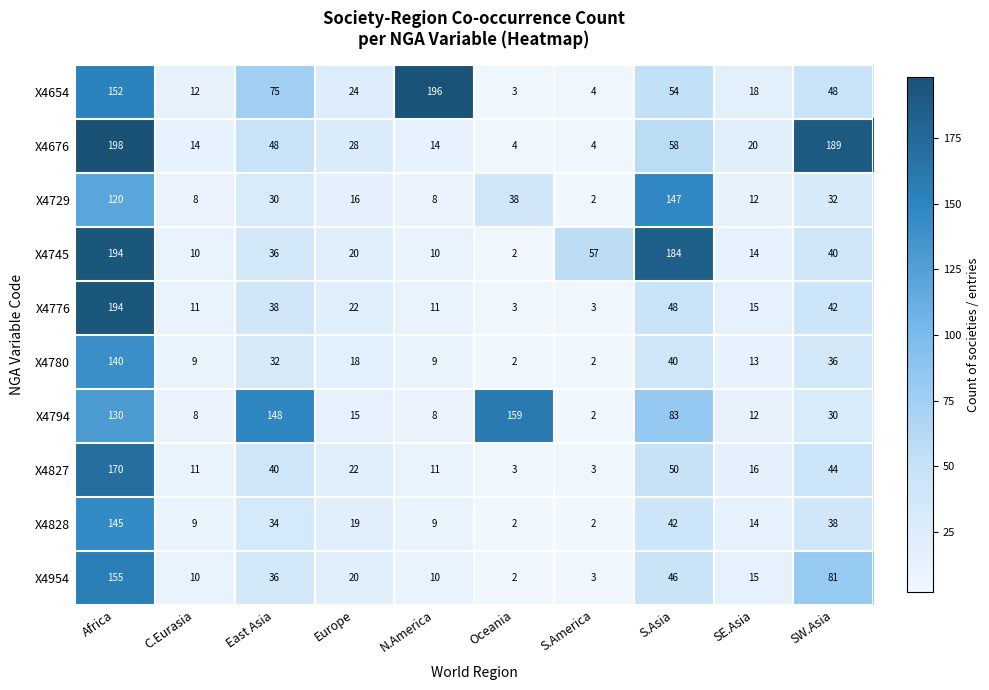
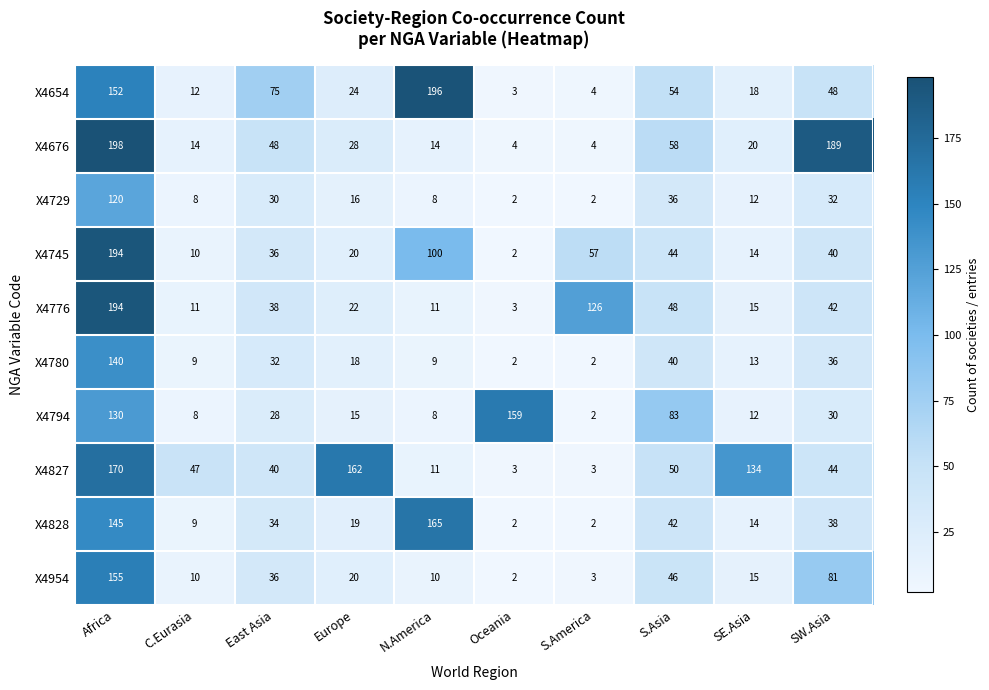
  {
    "X4654": {
      "Africa": 152,
      "C.Eurasia": 12,
      "East Asia": 75,
      "Europe": 24,
      "N.America": 196,
      "Oceania": 3,
      "S.America": 4,
      "S.Asia": 54,
      "SE.Asia": 18,
      "SW.Asia": 48
    },
    "X4676": {
      "Africa": 198,
      "C.Eurasia": 14,
      "East Asia": 48,
      "Europe": 28,
      "N.America": 14,
      "Oceania": 4,
      "S.America": 4,
      "S.Asia": 58,
      "SE.Asia": 20,
      "SW.Asia": 189
    },
    "X4729": {
      "Africa": 120,
      "C.Eurasia": 8,
      "East Asia": 30,
      "Europe": 16,
      "N.America": 8,
-     "Oceania": 38,
+     "Oceania": 2,
      "S.America": 2,
-     "S.Asia": 147,
+     "S.Asia": 36,
      "SE.Asia": 12,
      "SW.Asia": 32
    },
    "X4745": {
      "Africa": 194,
      "C.Eurasia": 10,
      "East Asia": 36,
      "Europe": 20,
-     "N.America": 10,
+     "N.America": 100,
      "Oceania": 2,
      "S.America": 57,
-     "S.Asia": 184,
+     "S.Asia": 44,
      "SE.Asia": 14,
      "SW.Asia": 40
    },
    "X4776": {
      "Africa": 194,
      "C.Eurasia": 11,
      "East Asia": 38,
      "Europe": 22,
      "N.America": 11,
      "Oceania": 3,
-     "S.America": 3,
+     "S.America": 126,
      "S.Asia": 48,
      "SE.Asia": 15,
      "SW.Asia": 42
    },
    "X4780": {
      "Africa": 140,
      "C.Eurasia": 9,
      "East Asia": 32,
      "Europe": 18,
      "N.America": 9,
      "Oceania": 2,
      "S.America": 2,
      "S.Asia": 40,
      "SE.Asia": 13,
      "SW.Asia": 36
    },
    "X4794": {
      "Africa": 130,
      "C.Eurasia": 8,
-     "East Asia": 148,
+     "East Asia": 28,
      "Europe": 15,
      "N.America": 8,
      "Oceania": 159,
      "S.America": 2,
      "S.Asia": 83,
      "SE.Asia": 12,
      "SW.Asia": 30
    },
    "X4827": {
      "Africa": 170,
-     "C.Eurasia": 11,
+     "C.Eurasia": 47,
      "East Asia": 40,
-     "Europe": 22,
+     "Europe": 162,
      "N.America": 11,
      "Oceania": 3,
      "S.America": 3,
      "S.Asia": 50,
-     "SE.Asia": 16,
+     "SE.Asia": 134,
      "SW.Asia": 44
    },
    "X4828": {
      "Africa": 145,
      "C.Eurasia": 9,
      "East Asia": 34,
      "Europe": 19,
-     "N.America": 9,
+     "N.America": 165,
      "Oceania": 2,
      "S.America": 2,
      "S.Asia": 42,
      "SE.Asia": 14,
      "SW.Asia": 38
    },
    "X4954": {
      "Africa": 155,
      "C.Eurasia": 10,
      "East Asia": 36,
      "Europe": 20,
      "N.America": 10,
      "Oceania": 2,
      "S.America": 3,
      "S.Asia": 46,
      "SE.Asia": 15,
      "SW.Asia": 81
    }
  }
